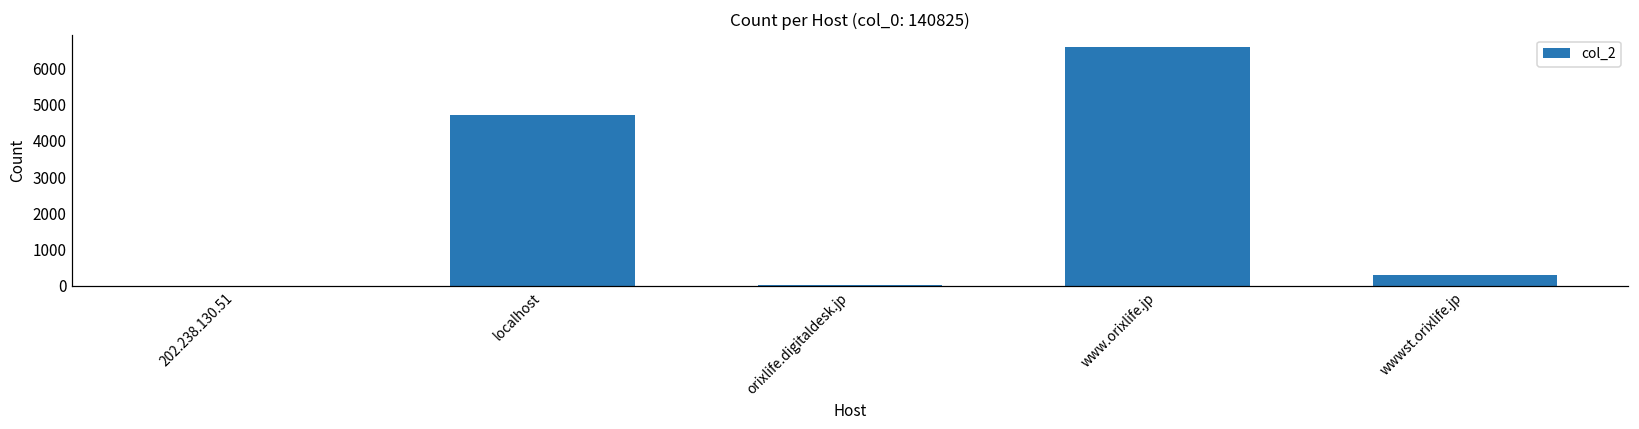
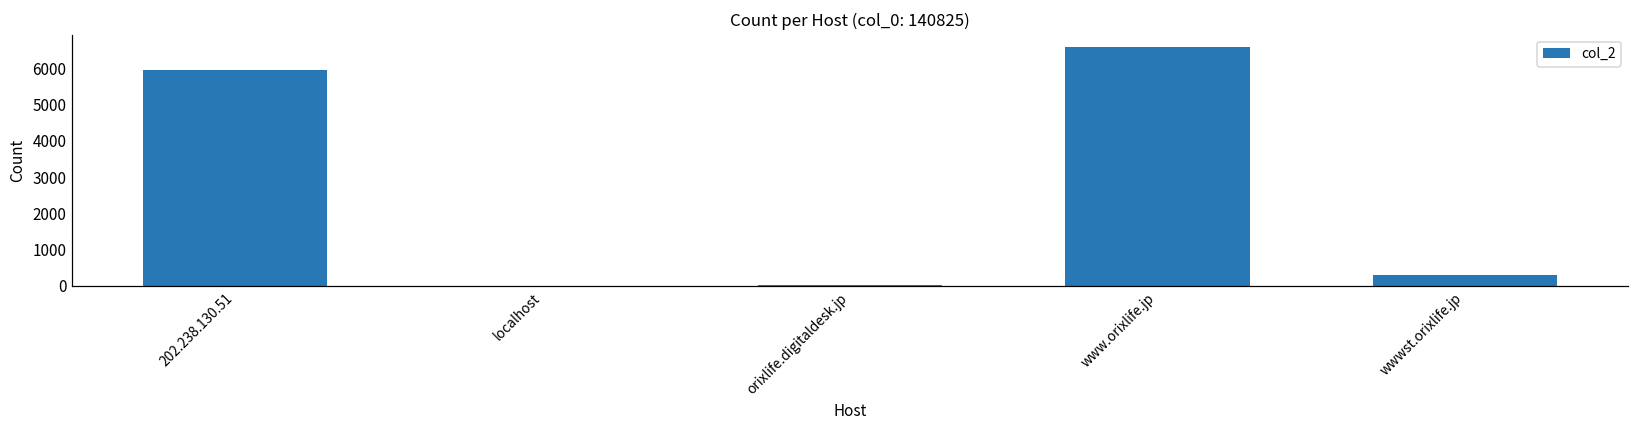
  {
-   "202.238.130.51": 0,
-   "localhost": 4700,
+   "202.238.130.51": 6000,
+   "localhost": 0,
    "www.orixlife.jp": 6600,
    "wwwst.orixlife.jp": 300
  }
